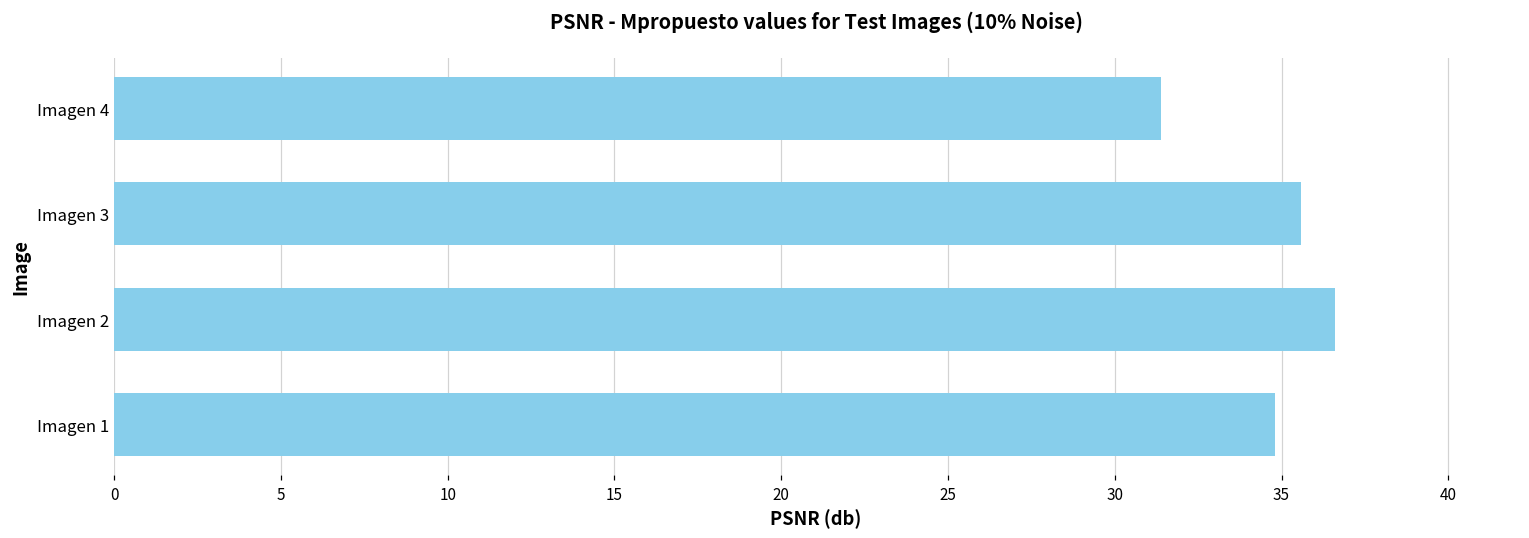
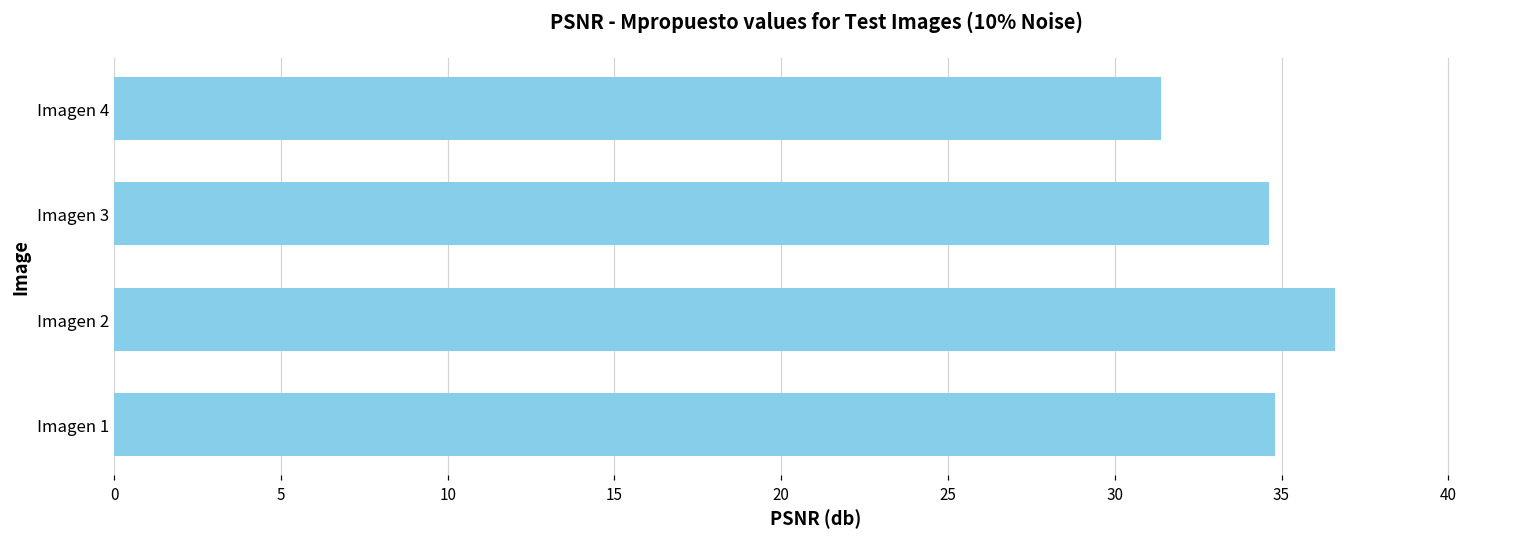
  {
    "Imagen 4": 31.4,
-   "Imagen 3": 35.6,
+   "Imagen 3": 34.6,
    "Imagen 2": 36.6,
    "Imagen 1": 34.8
  }
